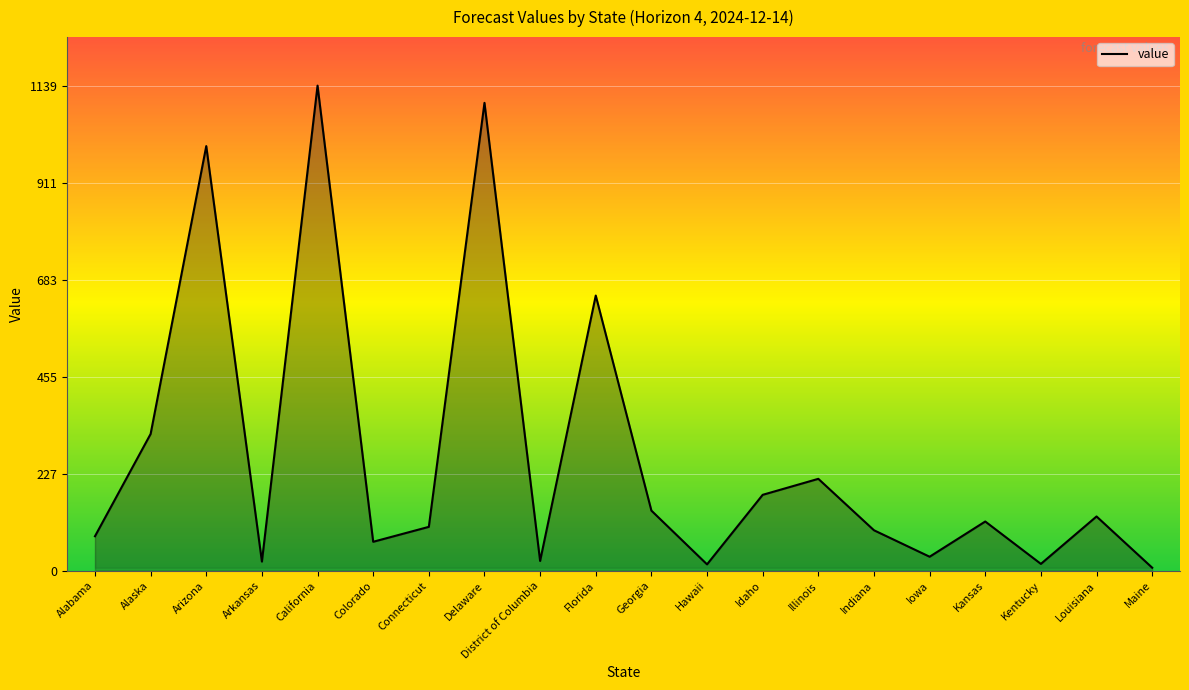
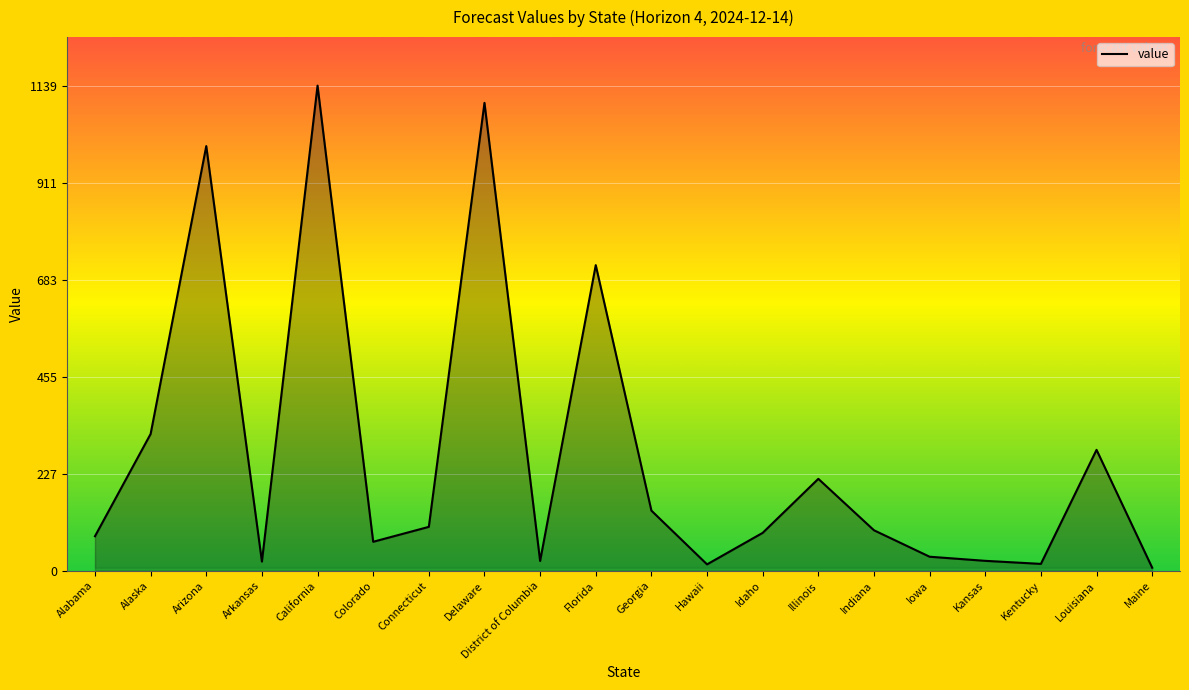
  {
    "Alabama": 80,
    "Alaska": 320,
    "Arizona": 1000,
    "Arkansas": 20,
    "California": 1140,
    "Colorado": 70,
    "Connecticut": 100,
    "Delaware": 1100,
    "District of Columbia": 20,
-   "Florida": 650,
+   "Florida": 720,
    "Georgia": 140,
    "Hawaii": 10,
-   "Idaho": 180,
+   "Idaho": 90,
    "Illinois": 220,
    "Indiana": 100,
    "Iowa": 30,
-   "Kansas": 120,
+   "Kansas": 20,
    "Kentucky": 20,
-   "Louisiana": 130,
+   "Louisiana": 280,
    "Maine": 10
  }
